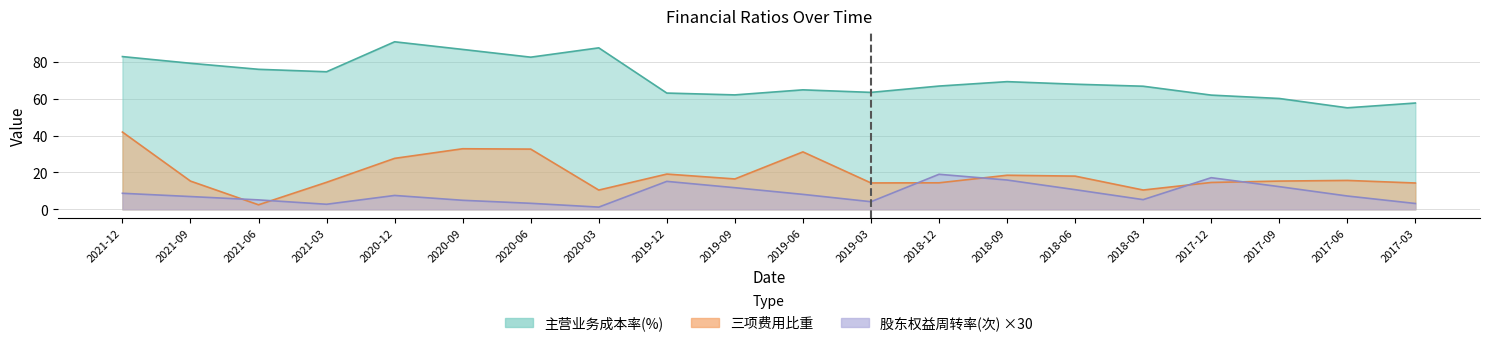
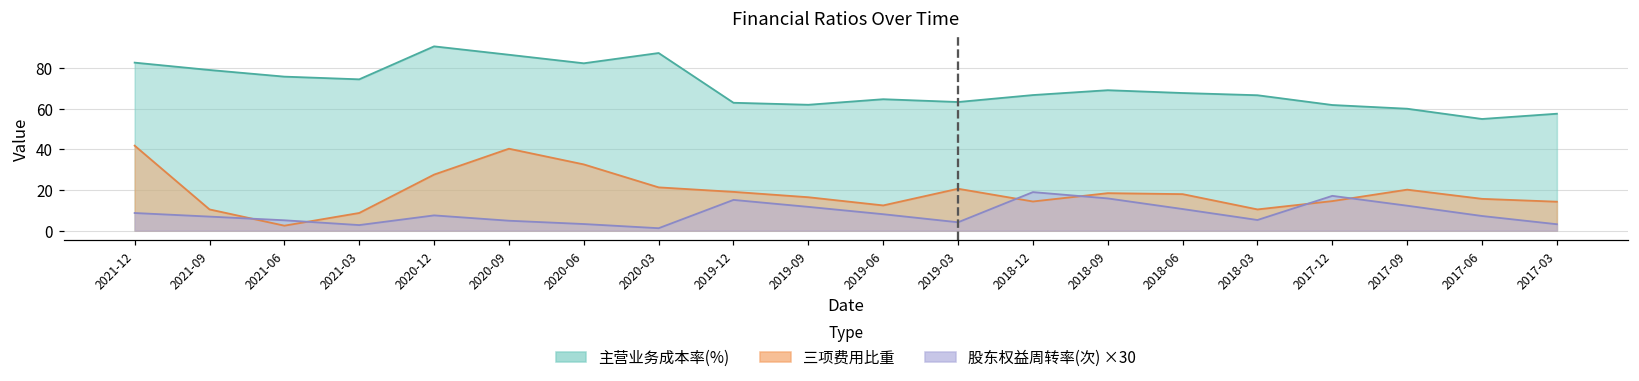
  {
    "三项费用比重": {
      "2021-12": 42,
-     "2021-09": 15,
+     "2021-09": 10,
      "2021-06": 2,
-     "2021-03": 15,
+     "2021-03": 9,
      "2020-12": 28,
-     "2020-09": 33,
+     "2020-09": 40,
      "2020-06": 33,
-     "2020-03": 10,
+     "2020-03": 21,
      "2019-12": 19,
      "2019-09": 16,
-     "2019-06": 31,
-     "2019-03": 14,
+     "2019-06": 12,
+     "2019-03": 21,
      "2018-12": 14,
      "2018-09": 18,
      "2018-06": 18,
      "2018-03": 10,
      "2017-12": 15,
-     "2017-09": 15,
+     "2017-09": 20,
      "2017-06": 16,
      "2017-03": 14
    }
  }
